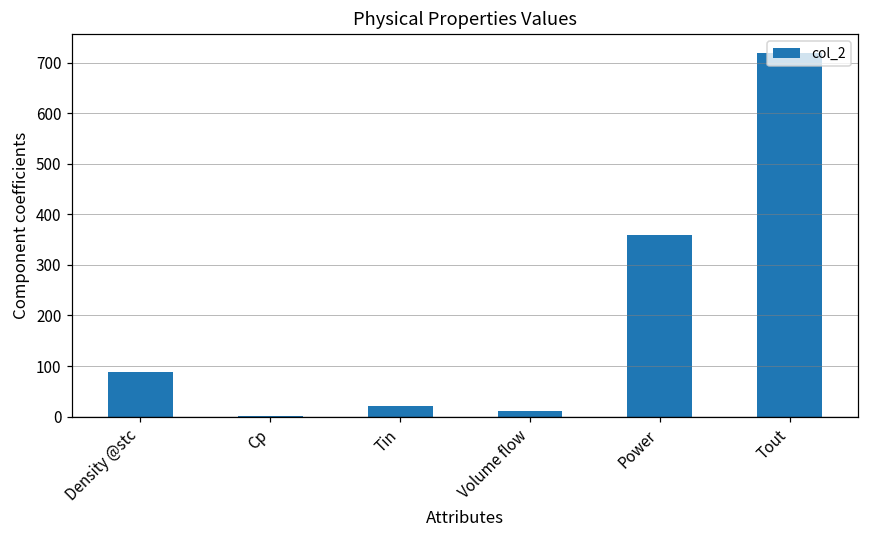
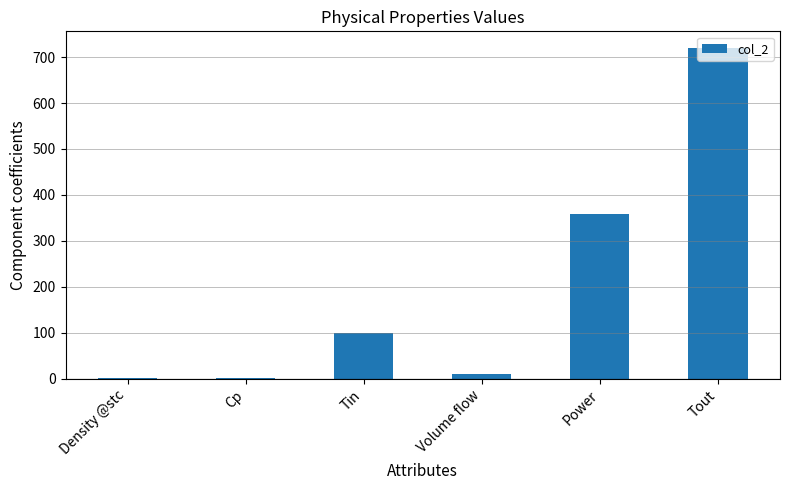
  {
-   "Density @stc": 90,
-   "Tin": 20,
+   "Density @stc": 0,
+   "Tin": 100,
    "Volume flow": 10,
    "Power": 360
  }
